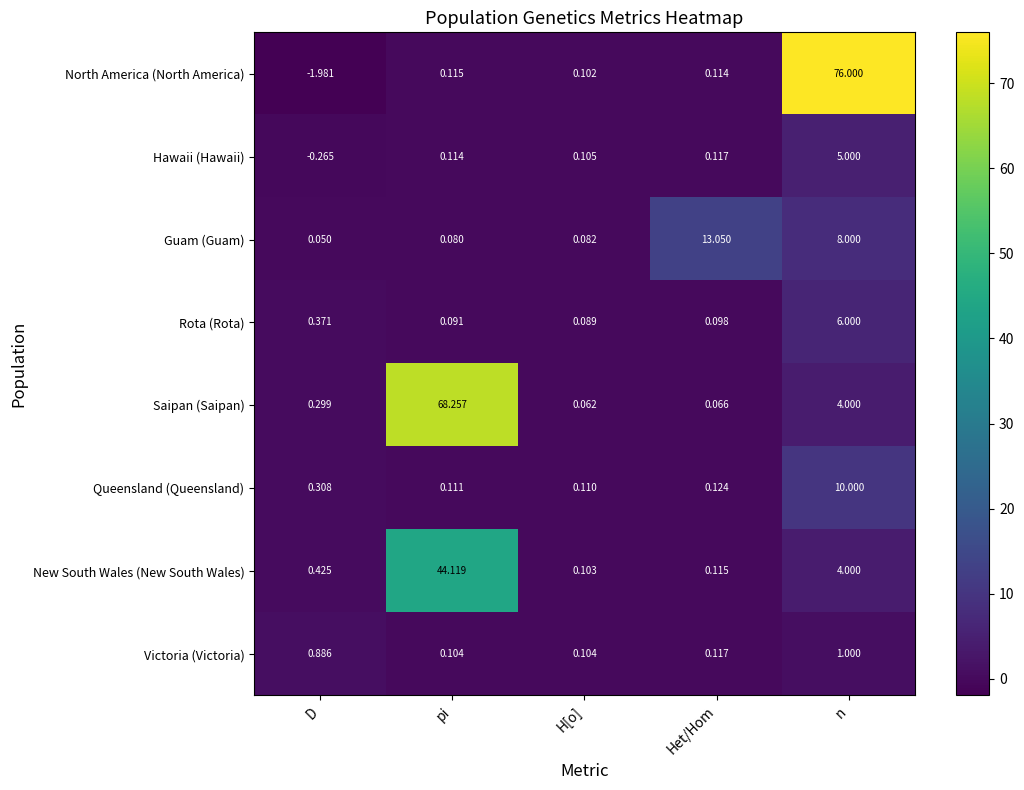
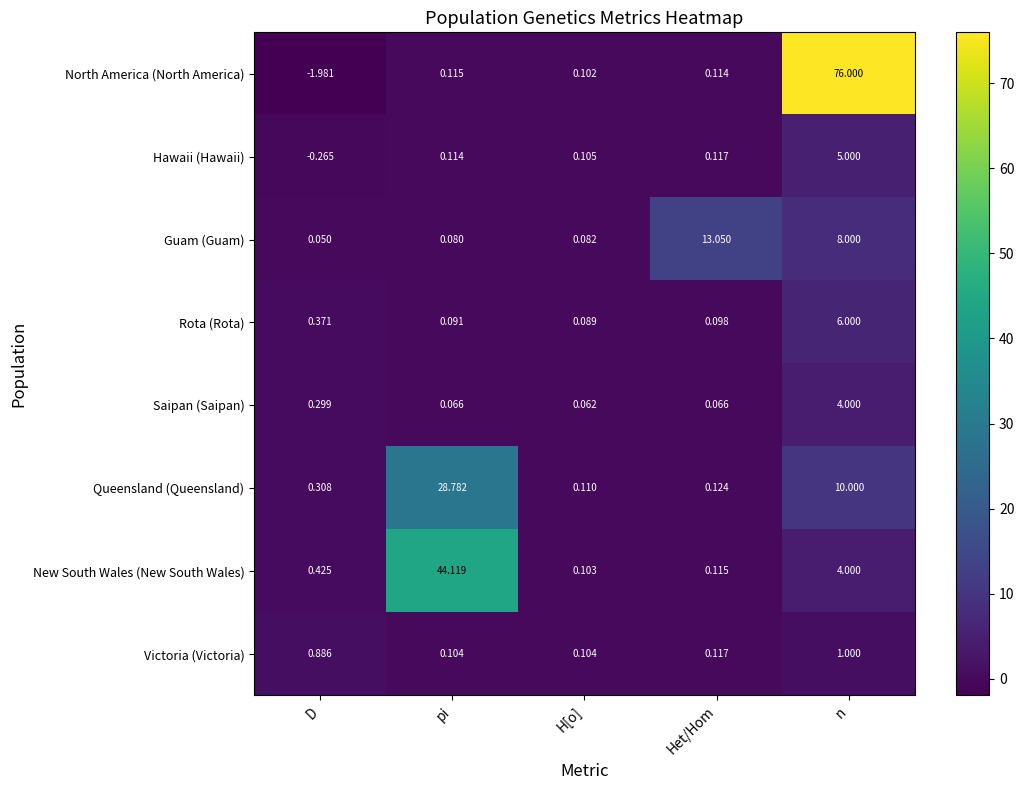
  {
    "North America (North America)": {
      "D": -1.981,
      "pi": 0.115,
      "H[o]": 0.102,
      "Het/Hom": 0.114,
      "n": 76.000
    },
    "Hawaii (Hawaii)": {
      "D": -0.265,
      "pi": 0.114,
      "H[o]": 0.105,
      "Het/Hom": 0.117,
      "n": 5.000
    },
    "Guam (Guam)": {
      "D": 0.050,
      "pi": 0.080,
      "H[o]": 0.082,
      "Het/Hom": 13.050,
      "n": 8.000
    },
    "Rota (Rota)": {
      "D": 0.371,
      "pi": 0.091,
      "H[o]": 0.089,
      "Het/Hom": 0.098,
      "n": 6.000
    },
    "Saipan (Saipan)": {
      "D": 0.299,
-     "pi": 68.257,
+     "pi": 0.066,
      "H[o]": 0.062,
      "Het/Hom": 0.066,
      "n": 4.000
    },
    "Queensland (Queensland)": {
      "D": 0.308,
-     "pi": 0.111,
+     "pi": 28.782,
      "H[o]": 0.110,
      "Het/Hom": 0.124,
      "n": 10.000
    },
    "New South Wales (New South Wales)": {
      "D": 0.425,
      "pi": 44.119,
      "H[o]": 0.103,
      "Het/Hom": 0.115,
      "n": 4.000
    },
    "Victoria (Victoria)": {
      "D": 0.886,
      "pi": 0.104,
      "H[o]": 0.104,
      "Het/Hom": 0.117,
      "n": 1.000
    }
  }
